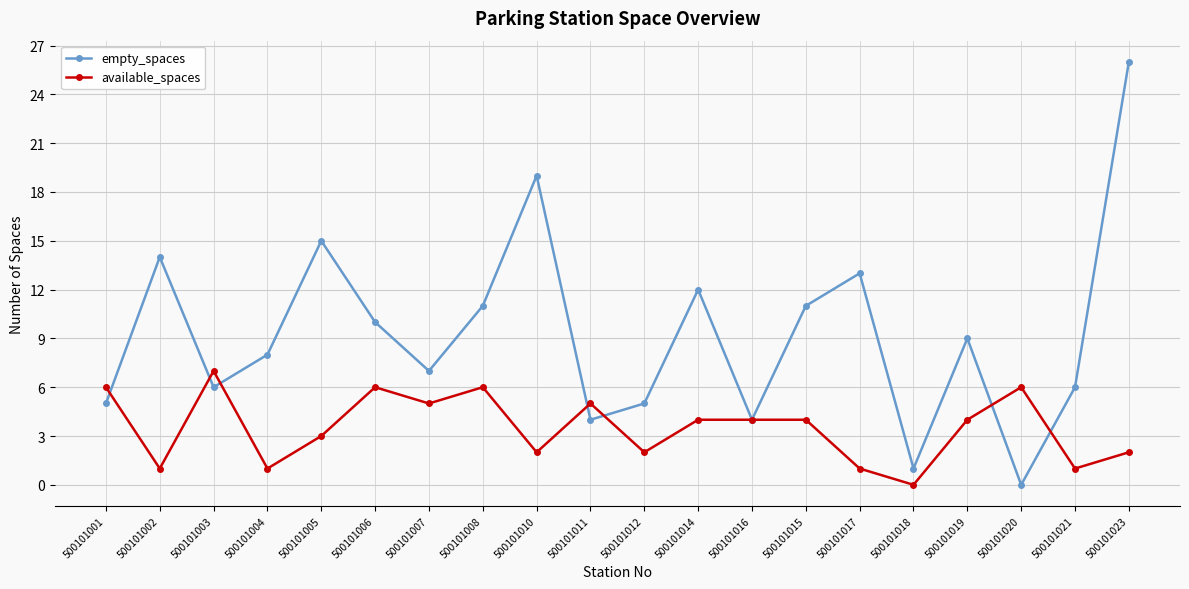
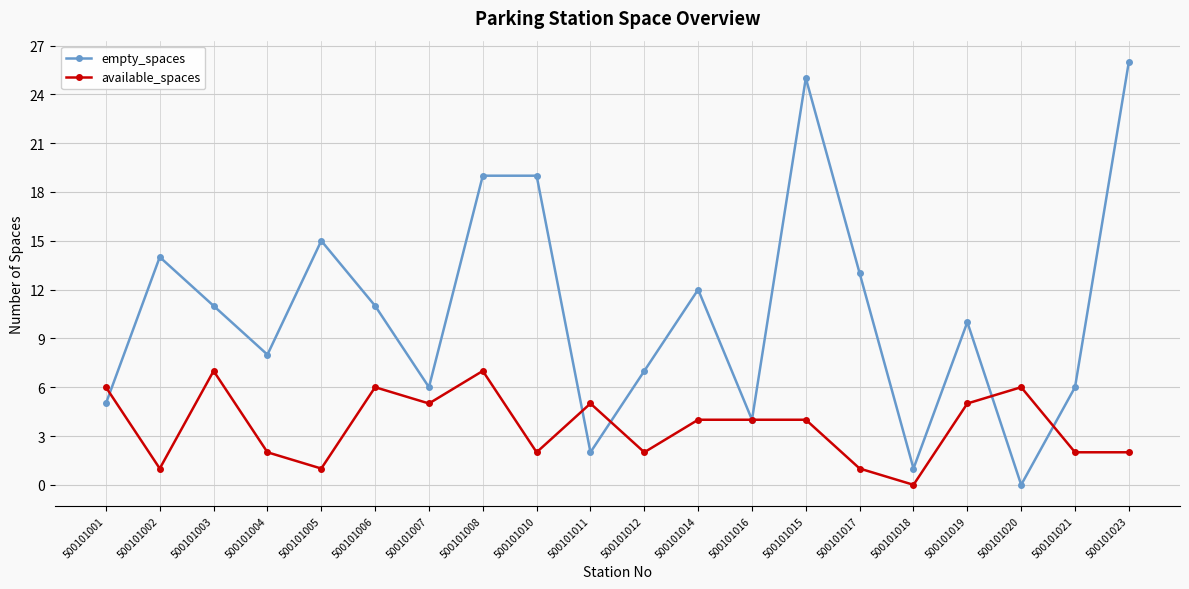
  {
    "empty_spaces": {
      "500101001": 5,
      "500101002": 14,
-     "500101003": 6,
+     "500101003": 11,
      "500101004": 8,
      "500101005": 15,
-     "500101006": 10,
-     "500101007": 7,
-     "500101008": 11,
+     "500101006": 11,
+     "500101007": 6,
+     "500101008": 19,
      "500101010": 19,
-     "500101011": 4,
-     "500101012": 5,
+     "500101011": 2,
+     "500101012": 7,
      "500101014": 12,
-     "500101015": 11,
+     "500101015": 25,
      "500101017": 13,
      "500101018": 1,
-     "500101019": 9,
+     "500101019": 10,
      "500101020": 0,
      "500101021": 6,
      "500101023": 26
    },
    "available_spaces": {
      "500101001": 6,
      "500101002": 1,
      "500101003": 7,
-     "500101004": 1,
-     "500101005": 3,
+     "500101004": 2,
+     "500101005": 1,
      "500101006": 6,
      "500101007": 5,
-     "500101008": 6,
+     "500101008": 7,
      "500101010": 2,
      "500101011": 5,
      "500101012": 2,
      "500101014": 4,
      "500101015": 4,
      "500101017": 1,
      "500101018": 0,
-     "500101019": 4,
+     "500101019": 5,
      "500101020": 6,
-     "500101021": 1,
+     "500101021": 2,
      "500101023": 2
    }
  }
